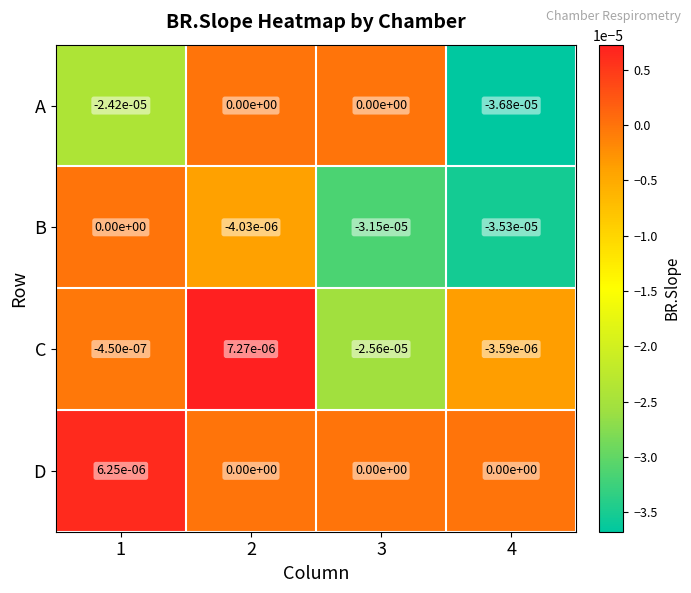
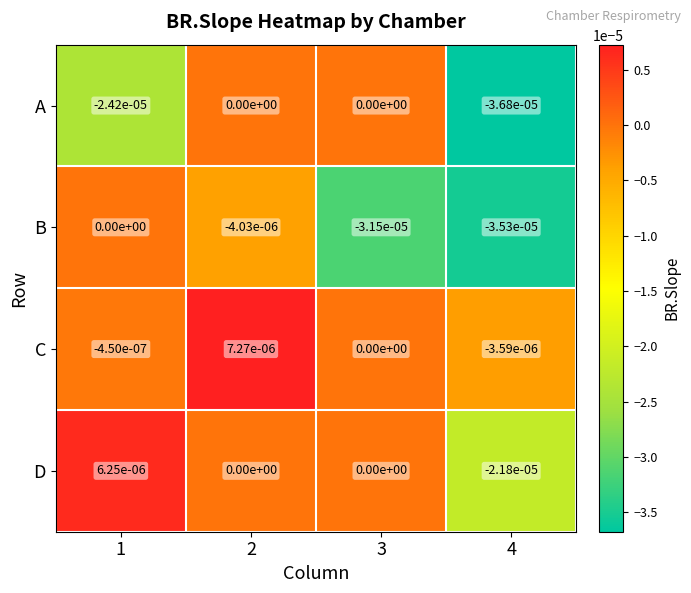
  {
    "C": {
-     "3": "-2.56e-05"
+     "3": "0.00e+00"
    },
    "D": {
-     "4": "0.00e+00"
+     "4": "-2.18e-05"
    }
  }
